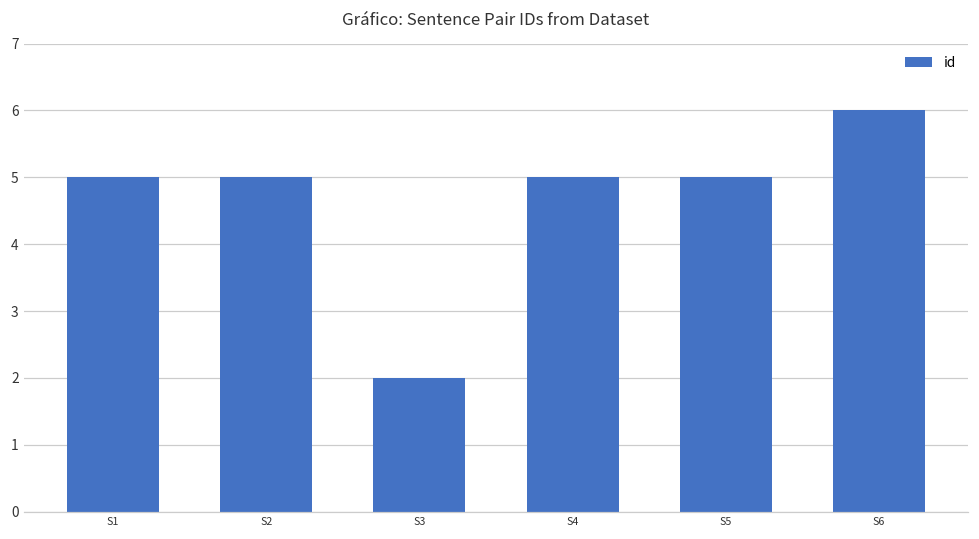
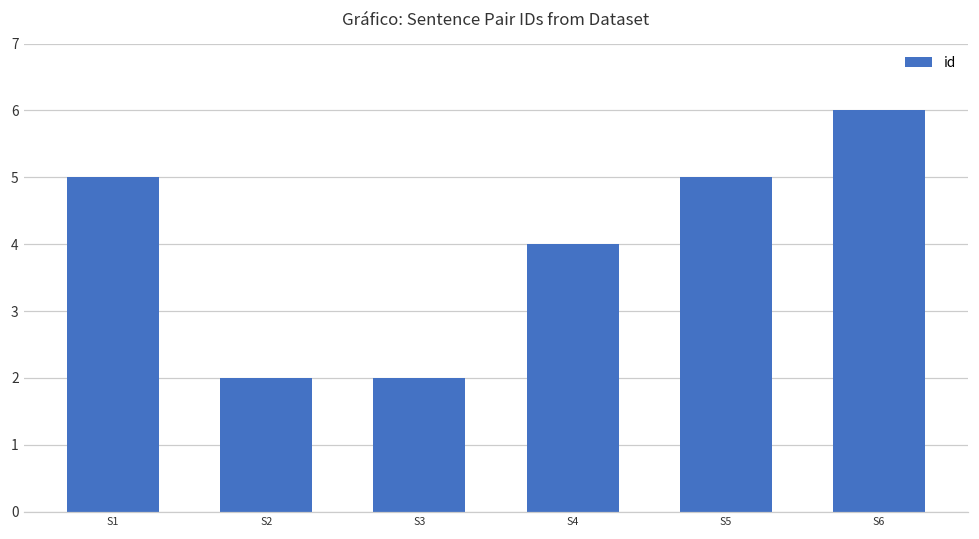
  {
    "S1": 5,
-   "S2": 5,
+   "S2": 2,
    "S3": 2,
-   "S4": 5,
+   "S4": 4,
    "S5": 5,
    "S6": 6
  }
